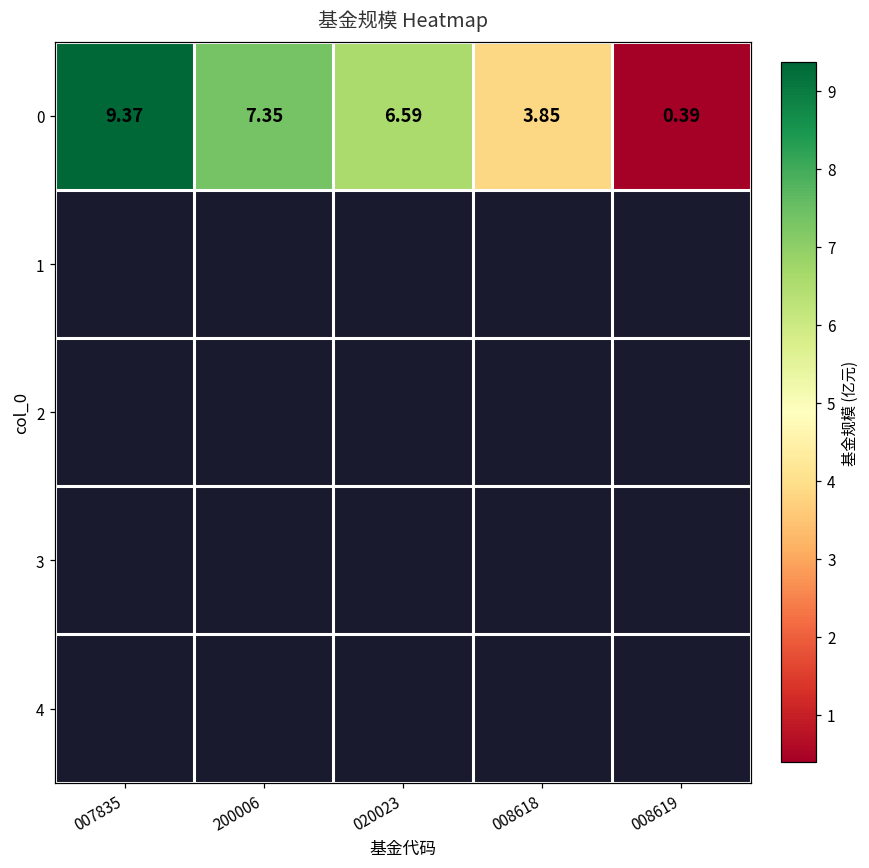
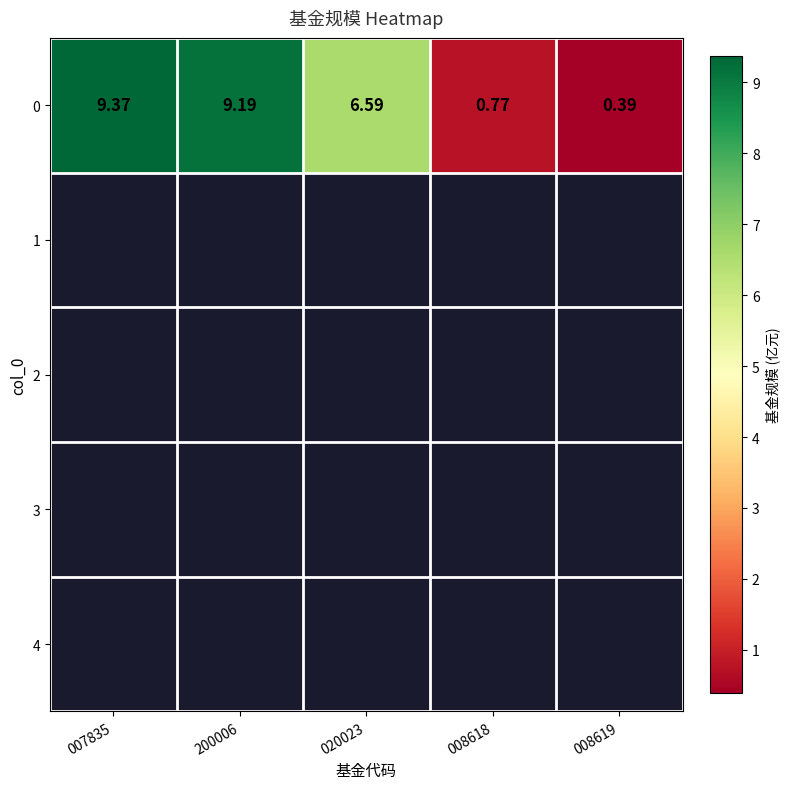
  {
    "0": {
      "007835": 9.37,
-     "200006": 7.35,
+     "200006": 9.19,
      "020023": 6.59,
-     "008618": 3.85,
+     "008618": 0.77,
      "008619": 0.39
    }
  }
